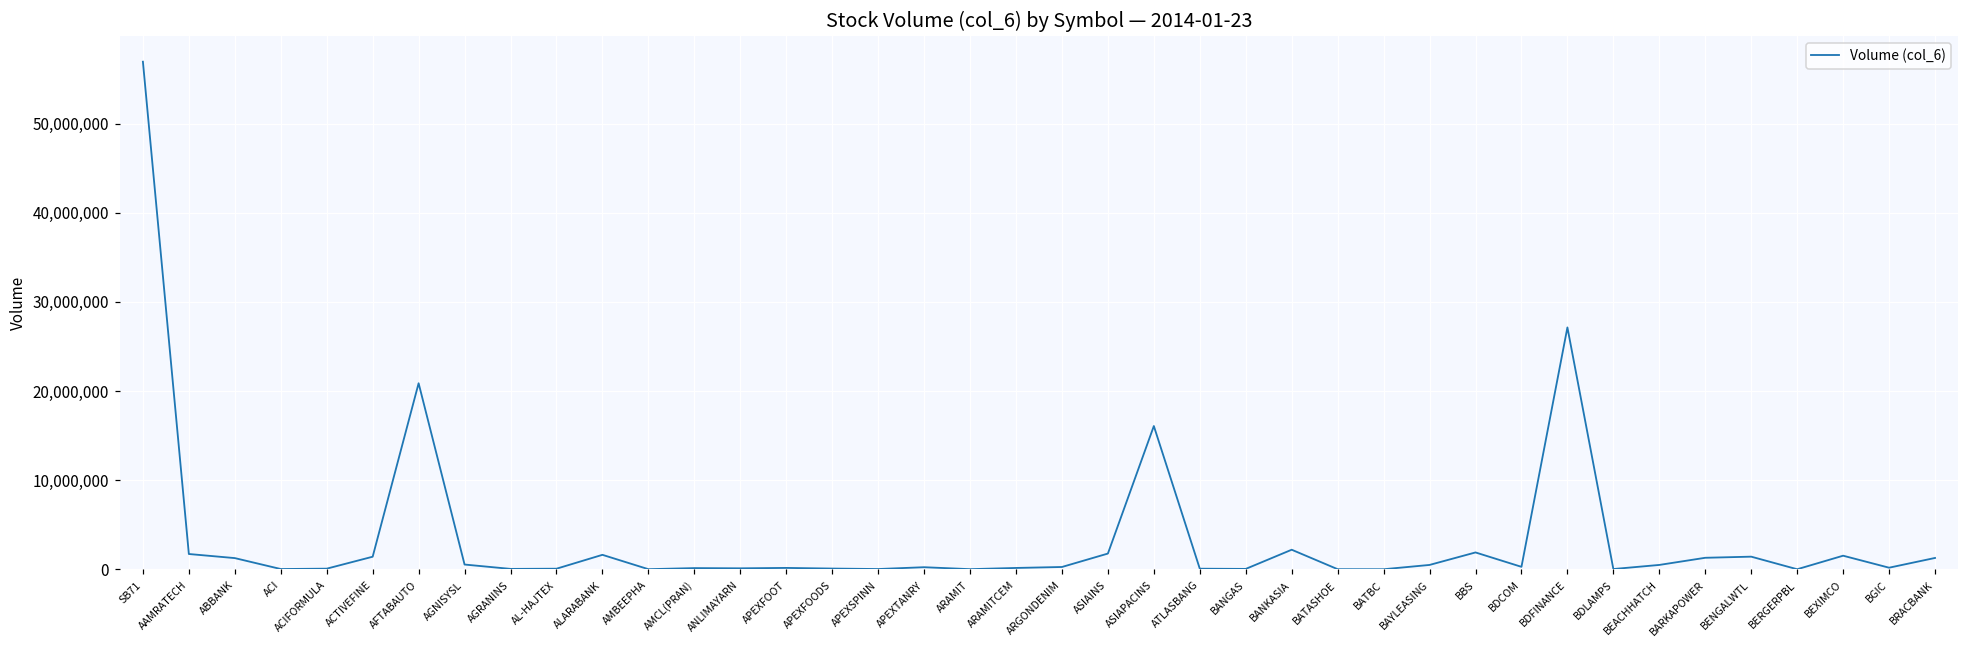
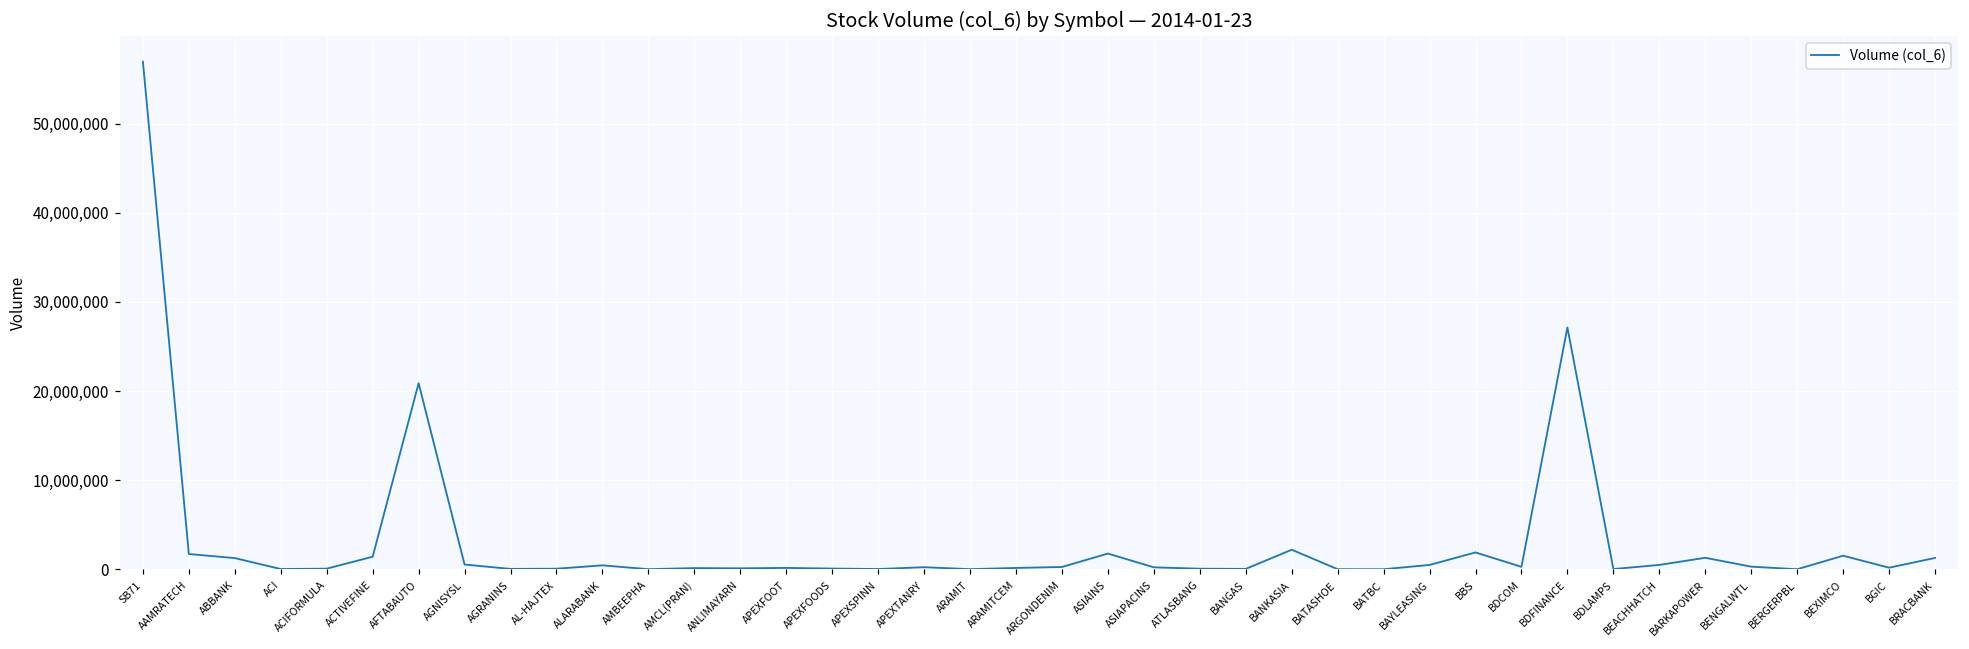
  {
    "SB71": "57,000,000",
    "AAMRATECH": "2,000,000",
    "ABBANK": "1,000,000",
    "ACI": "0",
    "ACIFORMULA": "0",
    "ACTIVEFINE": "1,000,000",
    "AFTABAUTO": "21,000,000",
    "AGNISYSL": "1,000,000",
    "AGRANINS": "0",
    "AL-HAJTEX": "0",
-   "ALARABANK": "2,000,000",
+   "ALARABANK": "0",
    "AMBEEPHA": "0",
    "AMCL(PRAN)": "0",
    "ANLIMAYARN": "0",
    "APEXFOOT": "0",
    "APEXFOODS": "0",
    "APEXSPINN": "0",
    "APEXTANRY": "0",
    "ARAMIT": "0",
    "ARAMITCEM": "0",
    "ARGONDENIM": "0",
    "ASIAINS": "2,000,000",
-   "ASIAPACINS": "16,000,000",
+   "ASIAPACINS": "0",
    "ATLASBANG": "0",
    "BANGAS": "0",
    "BANKASIA": "2,000,000",
    "BATASHOE": "0",
    "BATBC": "0",
    "BAYLEASING": "0",
    "BBS": "2,000,000",
    "BDCOM": "0",
    "BDFINANCE": "27,000,000",
    "BDLAMPS": "0",
    "BEACHHATCH": "0",
    "BARKAPOWER": "1,000,000",
-   "BENGALWTL": "1,000,000",
+   "BENGALWTL": "0",
    "BERGERPBL": "0",
    "BEXIMCO": "2,000,000",
    "BGIC": "0",
    "BRACBANK": "1,000,000"
  }
